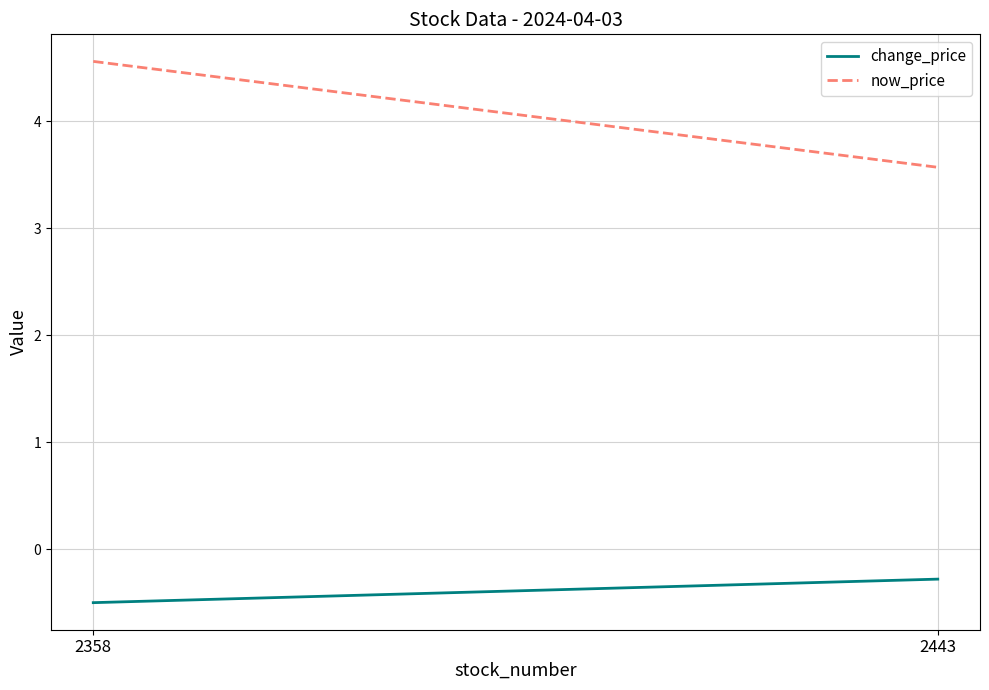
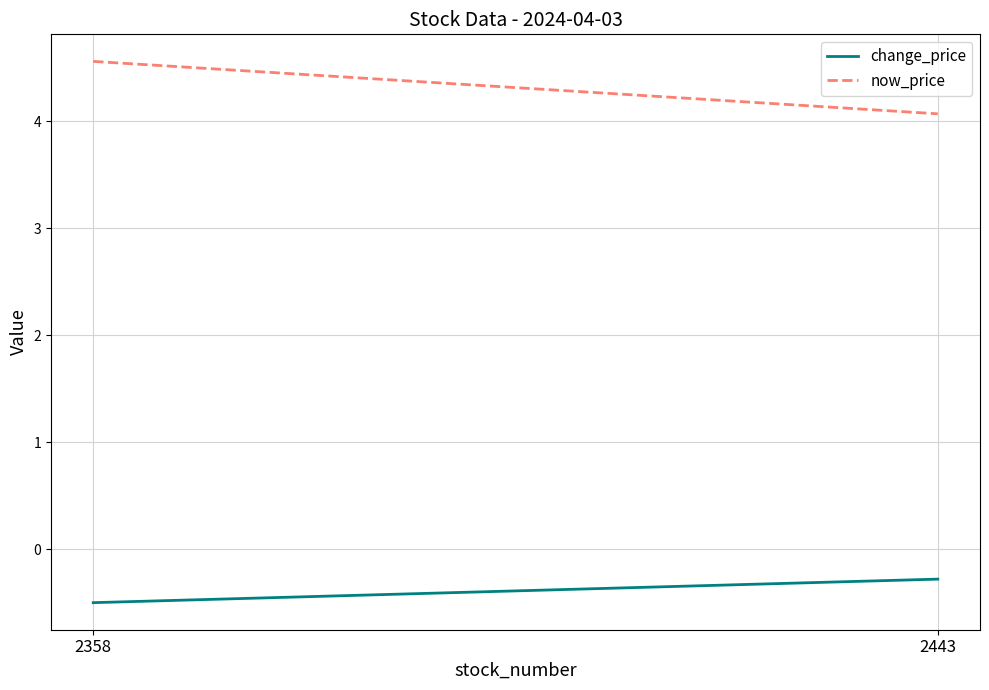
  {
    "change_price": {
      "2358": -0.50,
      "2443": -0.28
    },
    "now_price": {
      "2358": 4.56,
-     "2443": 3.57
+     "2443": 4.07
    }
  }
